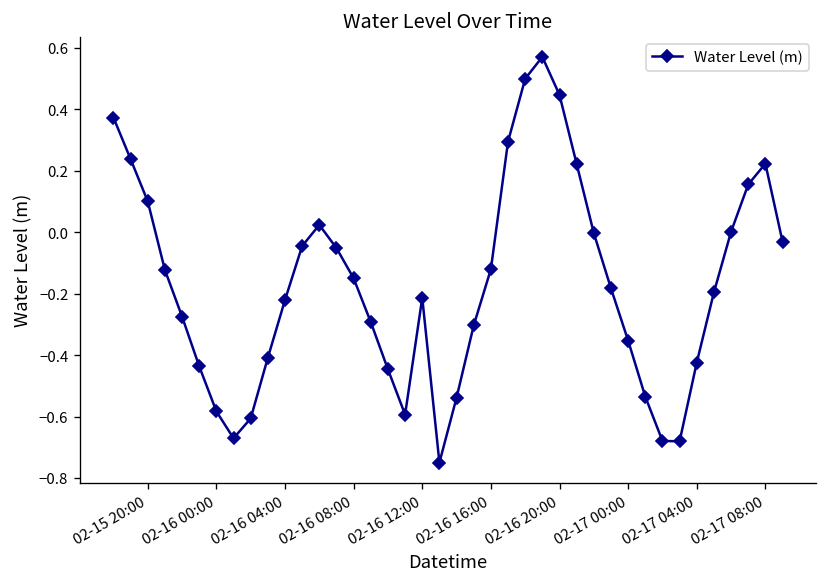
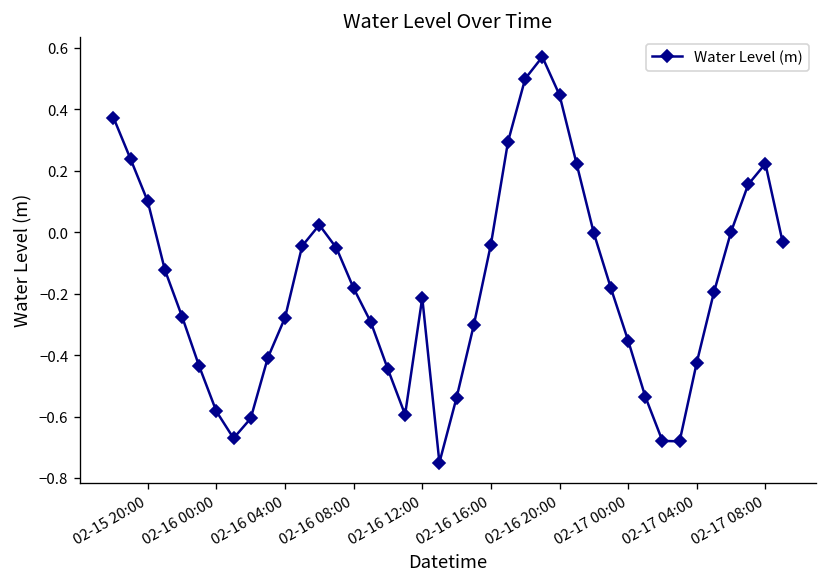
  {
    "02-15 20:00": 0.10,
    "02-16 00:00": -0.58,
-   "02-16 04:00": -0.22,
-   "02-16 08:00": -0.15,
+   "02-16 04:00": -0.28,
+   "02-16 08:00": -0.18,
    "02-16 12:00": -0.21,
-   "02-16 16:00": -0.12,
+   "02-16 16:00": -0.04,
    "02-16 20:00": 0.45,
    "02-17 00:00": -0.35,
    "02-17 04:00": -0.42,
    "02-17 08:00": 0.22
  }
